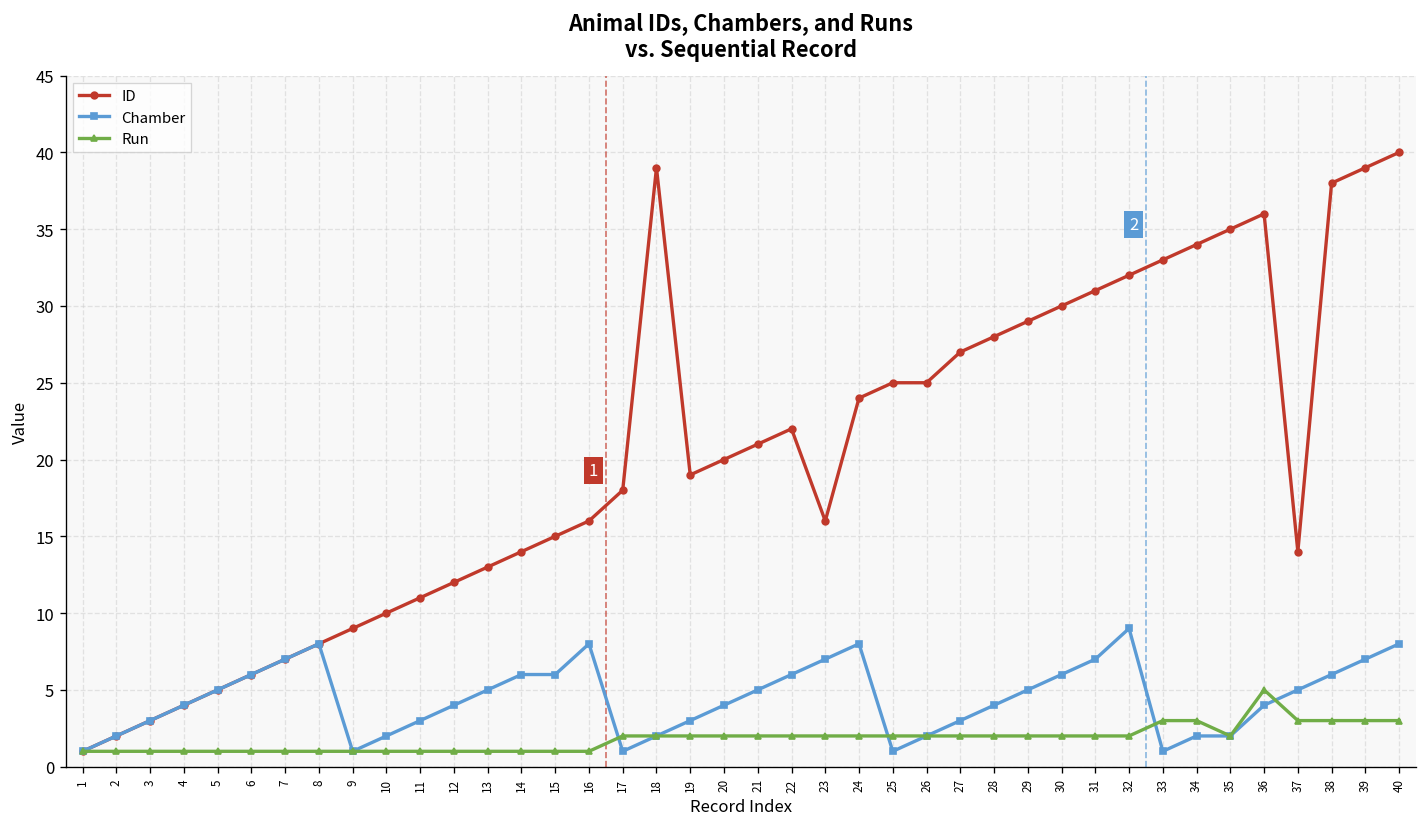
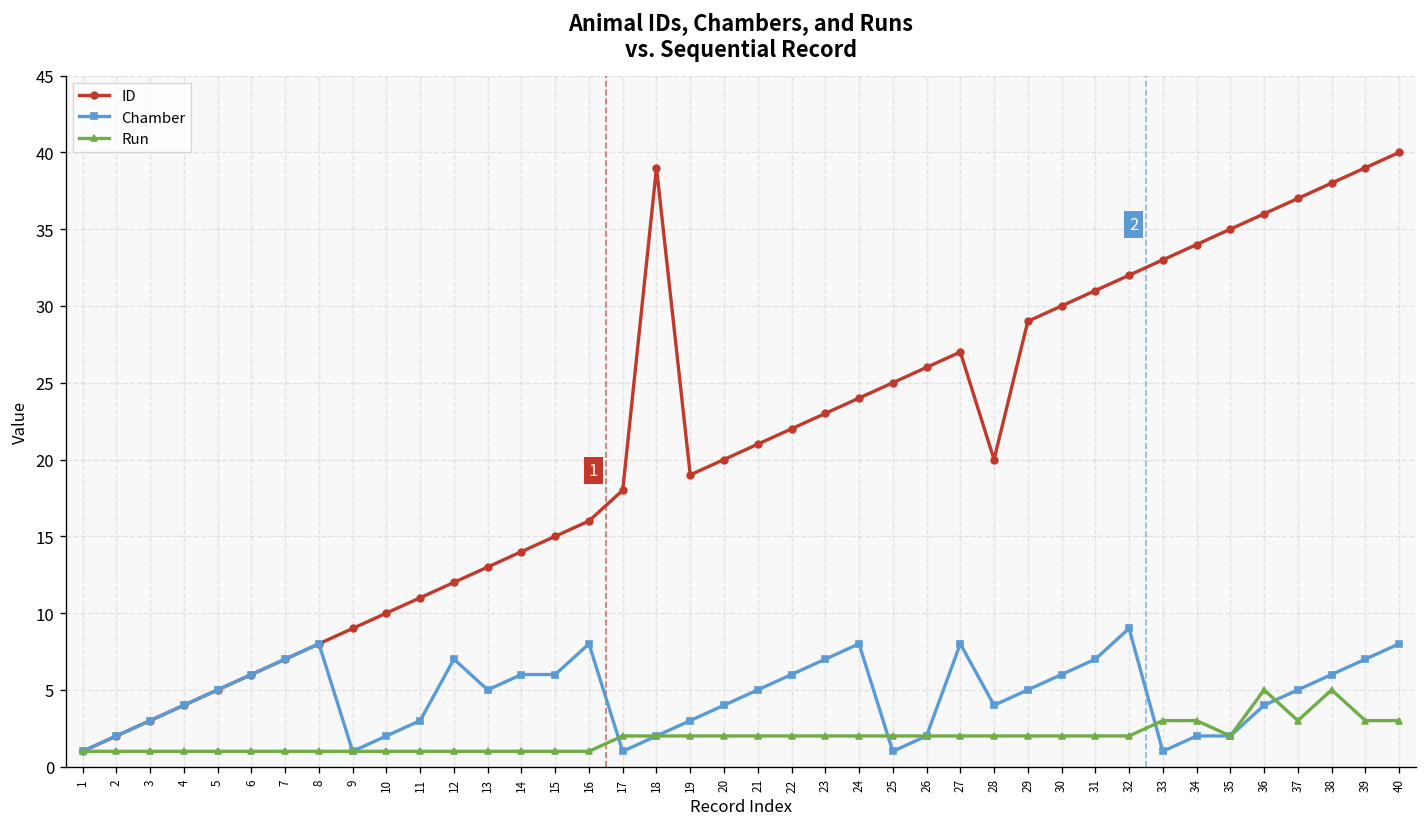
  {
    "ID": {
      "9": 9,
      "10": 10,
      "11": 11,
      "12": 12,
      "13": 13,
      "14": 14,
      "15": 15,
      "16": 16,
      "18": 39,
      "19": 19,
      "20": 20,
      "21": 21,
      "22": 22,
-     "23": 16,
+     "23": 23,
      "24": 24,
      "25": 25,
-     "26": 25,
+     "26": 26,
      "27": 27,
-     "28": 28,
+     "28": 20,
      "29": 29,
      "30": 30,
      "31": 31,
      "32": 32,
      "33": 33,
      "34": 34,
      "35": 35,
      "36": 36,
-     "37": 14,
+     "37": 37,
      "38": 38,
      "39": 39,
      "40": 40
    },
    "Chamber": {
      "10": 2,
      "11": 3,
-     "12": 4,
+     "12": 7,
      "13": 5,
      "14": 6,
      "15": 6,
      "16": 8,
      "17": 1,
      "19": 3,
      "20": 4,
      "21": 5,
      "22": 6,
      "23": 7,
      "24": 8,
      "25": 1,
-     "27": 3,
+     "27": 8,
      "28": 4,
      "29": 5,
      "30": 6,
      "31": 7,
      "32": 9,
      "33": 1,
      "34": 2,
      "36": 4,
      "37": 5,
      "38": 6,
      "39": 7,
      "40": 8
    },
    "Run": {
      "2": 1,
      "3": 1,
      "4": 1,
      "5": 1,
      "6": 1,
      "7": 1,
      "8": 1,
      "10": 1,
      "11": 1,
      "12": 1,
      "13": 1,
      "14": 1,
      "15": 1,
      "16": 1,
      "17": 2,
      "19": 2,
      "20": 2,
      "21": 2,
      "22": 2,
      "23": 2,
      "24": 2,
      "25": 2,
      "27": 2,
      "28": 2,
      "29": 2,
      "30": 2,
      "31": 2,
      "32": 2,
      "33": 3,
      "34": 3,
      "36": 5,
      "37": 3,
-     "38": 3,
+     "38": 5,
      "39": 3,
      "40": 3
    }
  }
